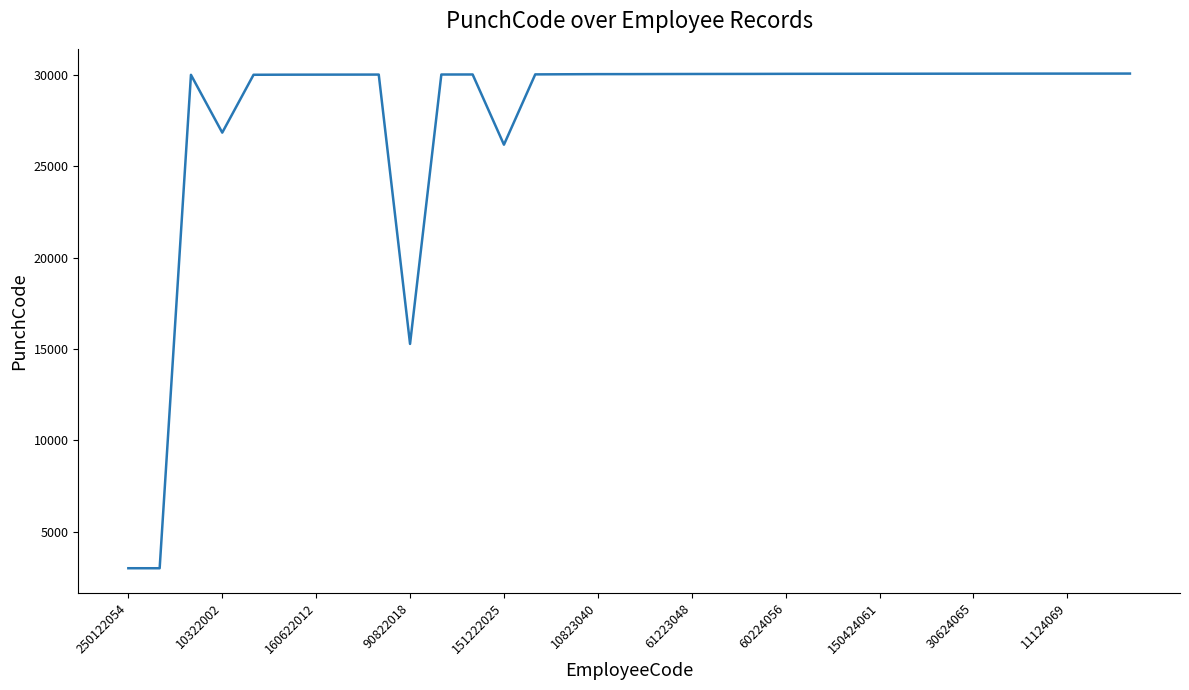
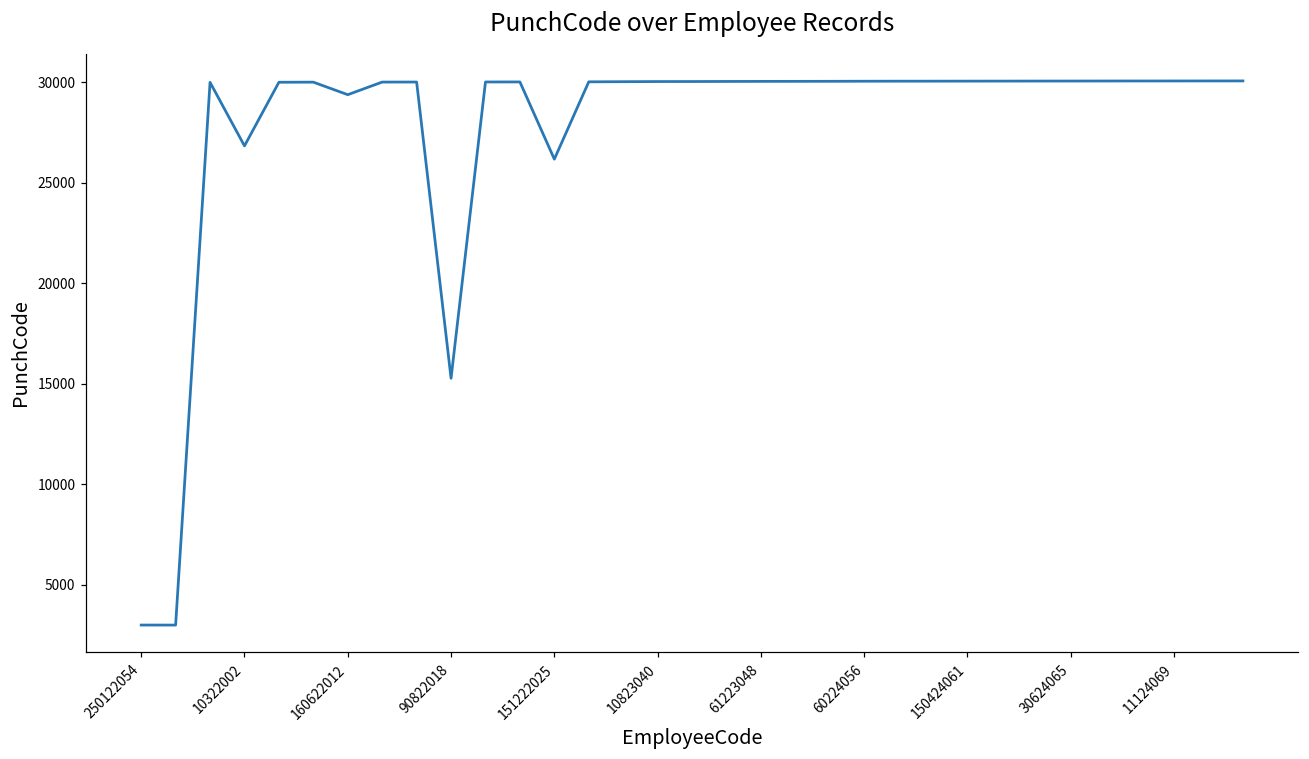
  {
    "250122054": 3000,
    "10322002": 26800,
-   "160622012": 30000,
+   "160622012": 29400,
    "90822018": 15300,
    "151222025": 26200,
    "10823040": 30000,
    "61223048": 30000,
    "60224056": 30100,
    "150424061": 30100,
    "30624065": 30100,
    "11124069": 30100
  }
